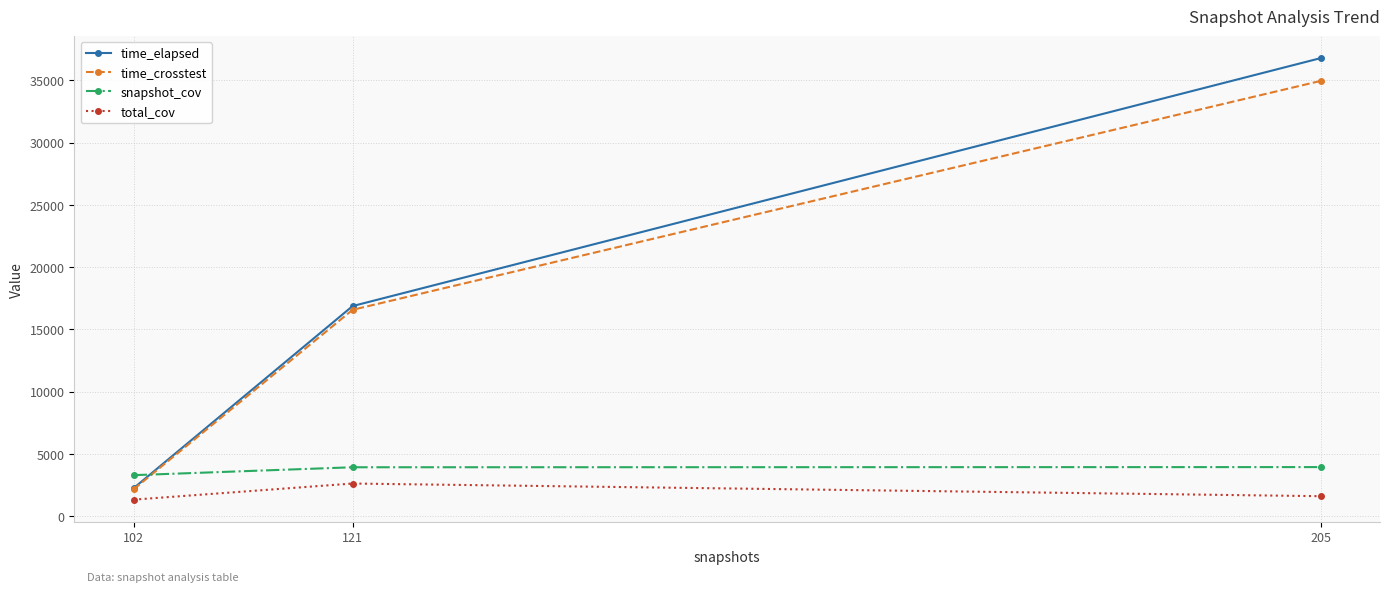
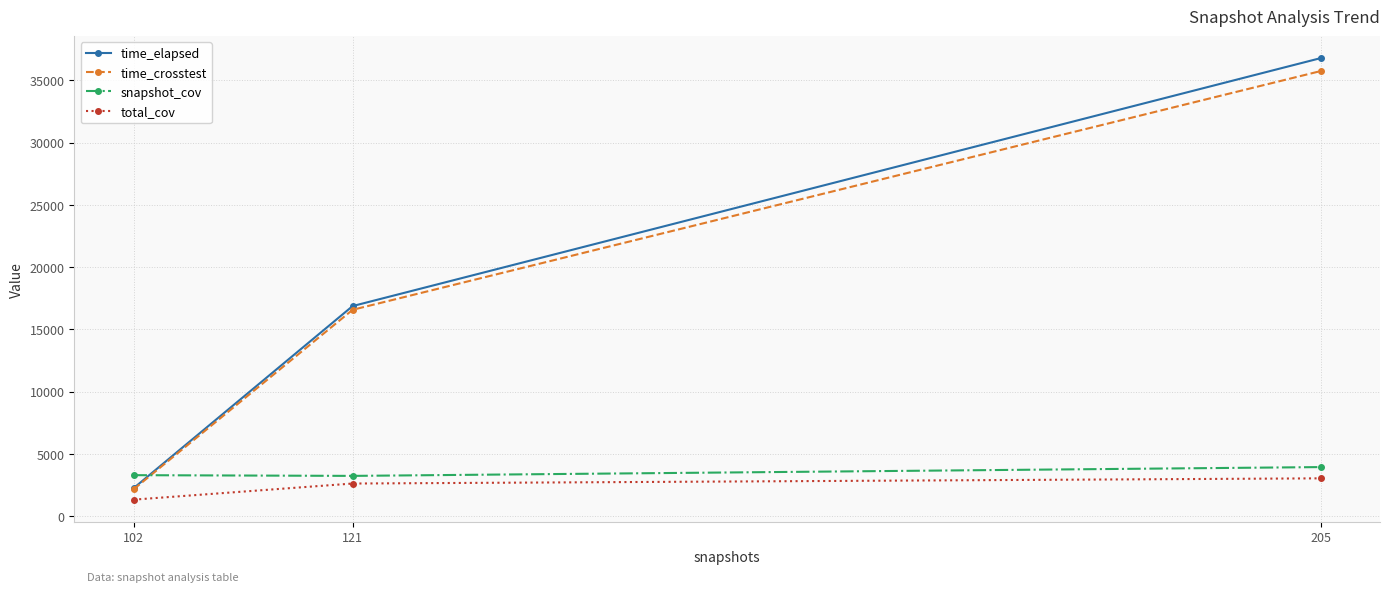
  {
    "time_elapsed": {
      "121": 16900,
      "205": 36800
    },
    "time_crosstest": {
      "121": 16600,
-     "205": 35000
+     "205": 35700
    },
    "snapshot_cov": {
      "102": 3300,
-     "121": 3900,
+     "121": 3200,
      "205": 3900
    },
    "total_cov": {
      "102": 1300,
      "121": 2600,
-     "205": 1600
+     "205": 3000
    }
  }
